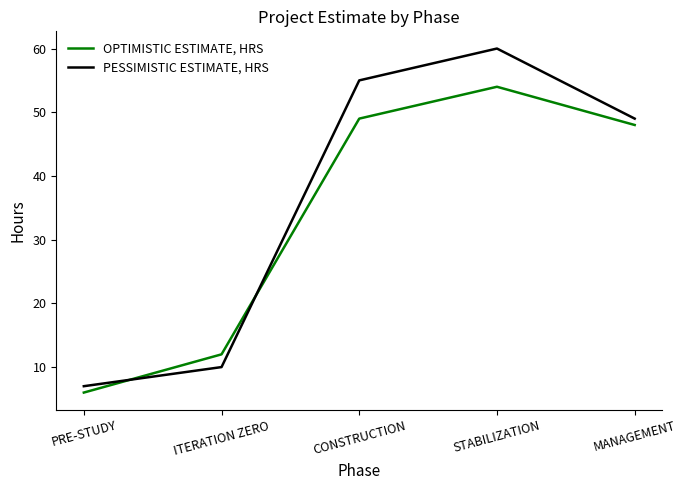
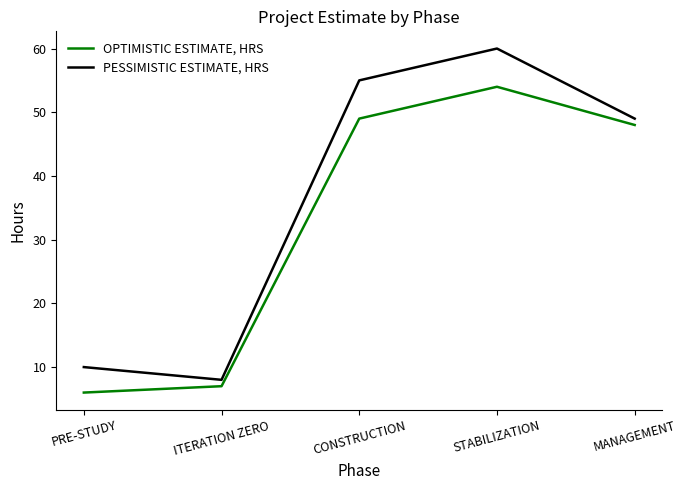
  {
    "OPTIMISTIC ESTIMATE, HRS": {
      "PRE-STUDY": 6,
-     "ITERATION ZERO": 12,
+     "ITERATION ZERO": 7,
      "CONSTRUCTION": 49,
      "STABILIZATION": 54,
      "MANAGEMENT": 48
    },
    "PESSIMISTIC ESTIMATE, HRS": {
-     "PRE-STUDY": 7,
-     "ITERATION ZERO": 10,
+     "PRE-STUDY": 10,
+     "ITERATION ZERO": 8,
      "CONSTRUCTION": 55,
      "STABILIZATION": 60,
      "MANAGEMENT": 49
    }
  }
